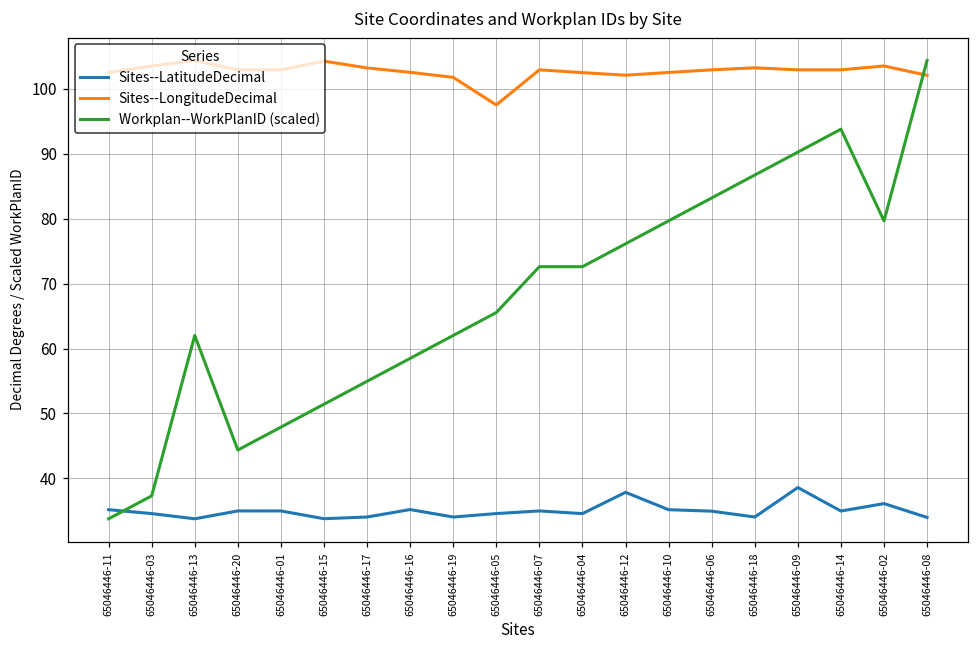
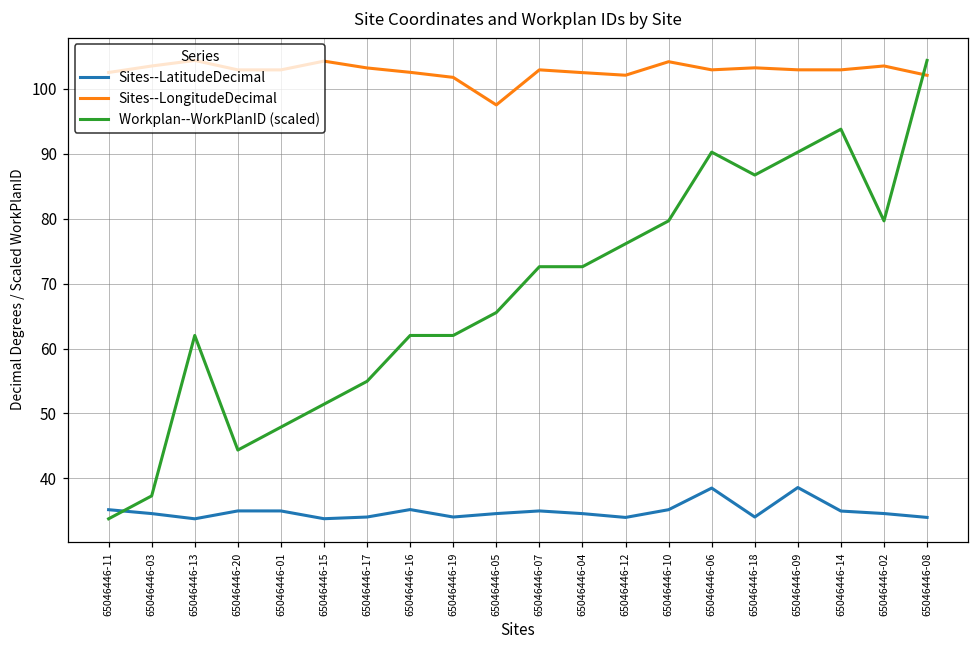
  {
    "Sites--LatitudeDecimal": {
      "65046446-11": 35,
      "65046446-03": 35,
      "65046446-13": 34,
      "65046446-20": 35,
      "65046446-01": 35,
      "65046446-15": 34,
      "65046446-17": 34,
      "65046446-16": 35,
      "65046446-19": 34,
      "65046446-05": 35,
      "65046446-07": 35,
      "65046446-04": 35,
-     "65046446-12": 38,
+     "65046446-12": 34,
      "65046446-10": 35,
-     "65046446-06": 35,
+     "65046446-06": 39,
      "65046446-18": 34,
      "65046446-09": 39,
      "65046446-14": 35,
-     "65046446-02": 36,
+     "65046446-02": 35,
      "65046446-08": 34
    },
    "Sites--LongitudeDecimal": {
      "65046446-17": 103,
      "65046446-16": 103,
      "65046446-19": 102,
      "65046446-05": 98,
      "65046446-07": 103,
      "65046446-04": 102,
      "65046446-12": 102,
-     "65046446-10": 103,
+     "65046446-10": 104,
      "65046446-06": 103,
      "65046446-18": 103,
      "65046446-09": 103,
      "65046446-14": 103,
      "65046446-02": 104,
      "65046446-08": 102
    },
    "Workplan--WorkPlanID (scaled)": {
      "65046446-11": 34,
      "65046446-03": 37,
      "65046446-13": 62,
      "65046446-20": 44,
      "65046446-01": 48,
      "65046446-15": 51,
      "65046446-17": 55,
-     "65046446-16": 58,
+     "65046446-16": 62,
      "65046446-19": 62,
      "65046446-05": 66,
      "65046446-07": 73,
      "65046446-04": 73,
      "65046446-12": 76,
      "65046446-10": 80,
-     "65046446-06": 83,
+     "65046446-06": 90,
      "65046446-18": 87,
      "65046446-09": 90,
      "65046446-14": 94,
      "65046446-02": 80,
      "65046446-08": 104
    }
  }
